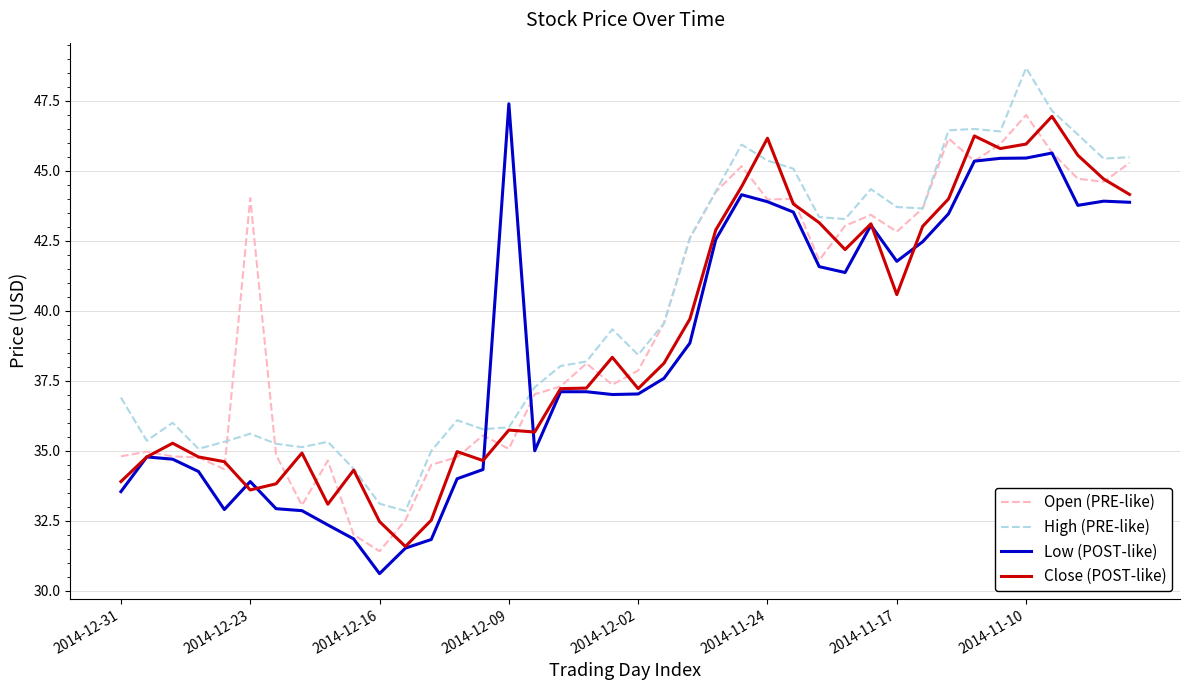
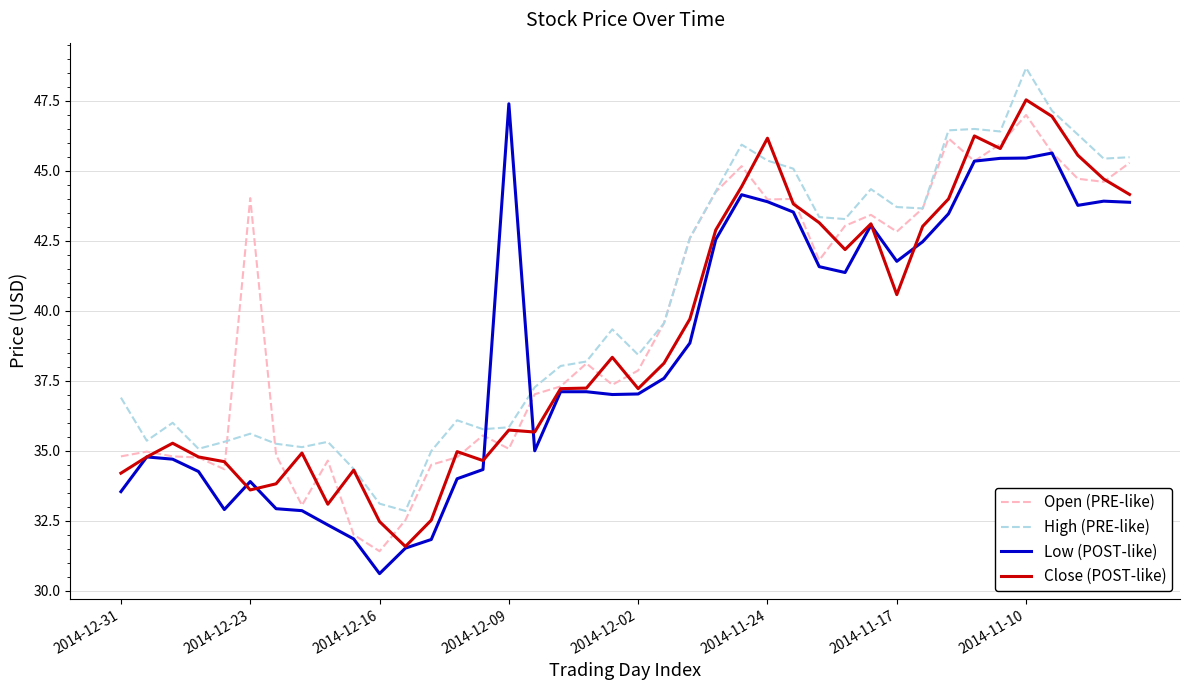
  {
    "Open (PRE-like)": {
      "2014-12-31": 34.8,
      "2014-12-23": 44.0,
      "2014-12-16": 31.4,
      "2014-12-09": 35.1,
      "2014-12-02": 37.9,
      "2014-11-17": 42.8,
      "2014-11-10": 47.0
    },
    "High (PRE-like)": {
      "2014-12-31": 36.9,
      "2014-12-23": 35.6,
      "2014-12-16": 33.1,
      "2014-12-09": 35.8,
      "2014-12-02": 38.4,
      "2014-11-24": 45.4,
      "2014-11-17": 43.7,
      "2014-11-10": 48.7
    },
    "Low (POST-like)": {
      "2014-12-31": 33.5,
      "2014-12-23": 33.9,
      "2014-12-16": 30.6,
      "2014-12-09": 47.4,
      "2014-12-02": 37.0,
      "2014-11-17": 41.8,
      "2014-11-10": 45.5
    },
    "Close (POST-like)": {
-     "2014-12-31": 33.9,
+     "2014-12-31": 34.2,
      "2014-12-23": 33.6,
      "2014-12-16": 32.5,
      "2014-12-09": 35.7,
      "2014-12-02": 37.2,
      "2014-11-24": 46.2,
      "2014-11-17": 40.6,
-     "2014-11-10": 46.0
+     "2014-11-10": 47.5
    }
  }
